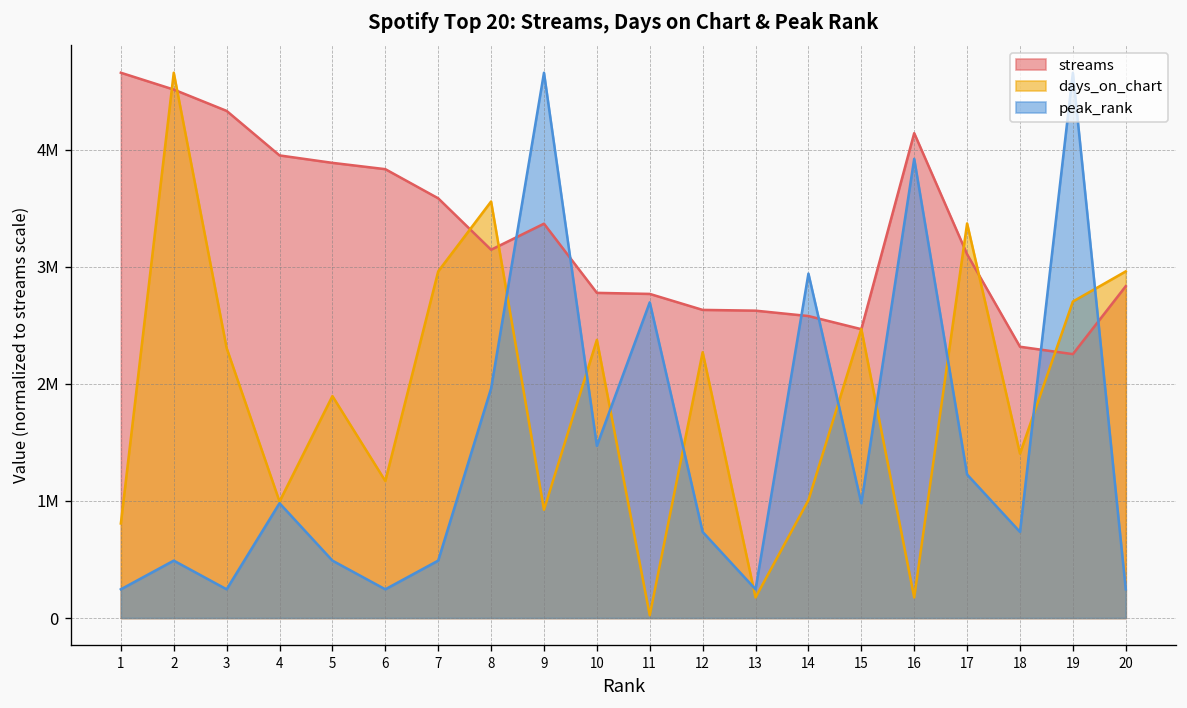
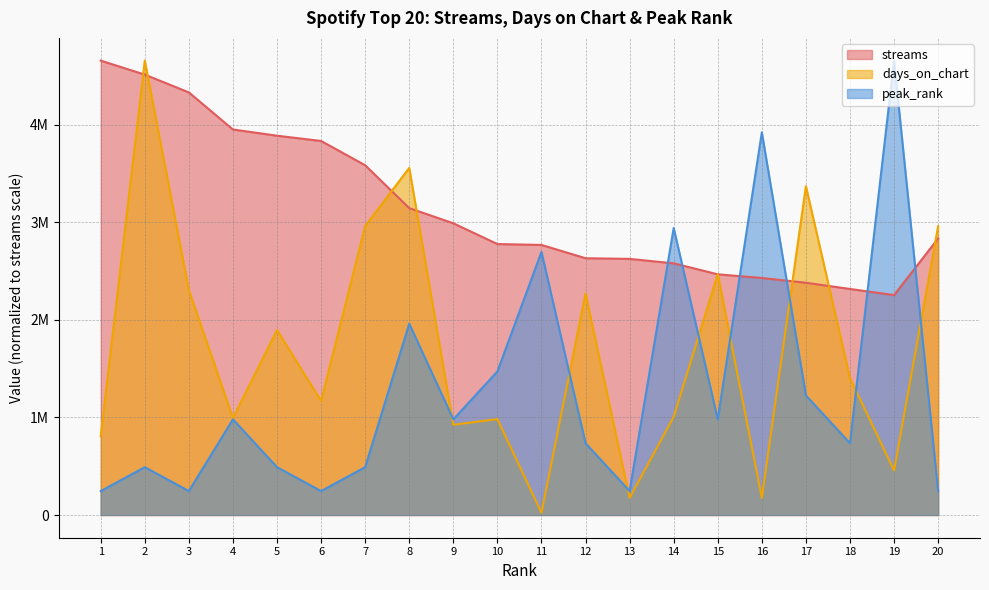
  {
    "streams": {
      "1": 4700000,
      "2": 4500000,
      "3": 4300000,
      "4": 3900000,
      "5": 3900000,
      "6": 3800000,
      "7": 3600000,
      "8": 3100000,
-     "9": 3400000,
+     "9": 3000000,
      "10": 2800000,
      "11": 2800000,
      "12": 2600000,
      "13": 2600000,
      "14": 2600000,
-     "16": 4100000,
-     "17": 3100000,
+     "16": 2400000,
+     "17": 2400000,
      "18": 2300000,
      "19": 2300000,
      "20": 2800000
    },
    "days_on_chart": {
      "1": 800000,
      "2": 4700000,
      "3": 2300000,
      "5": 1900000,
      "6": 1200000,
      "7": 3000000,
      "8": 3600000,
      "9": 900000,
-     "10": 2400000,
+     "10": 1000000,
      "11": 0,
      "12": 2300000,
      "13": 200000,
      "14": 1000000,
      "16": 200000,
      "17": 3400000,
      "18": 1400000,
-     "19": 2700000,
+     "19": 500000,
      "20": 3000000
    },
    "peak_rank": {
      "1": 200000,
      "2": 500000,
      "3": 200000,
      "5": 500000,
      "6": 200000,
      "7": 500000,
      "8": 2000000,
-     "9": 4700000,
+     "9": 1000000,
      "10": 1500000,
      "11": 2700000,
      "12": 700000,
      "13": 200000,
      "14": 2900000,
      "15": 1000000,
      "16": 3900000,
      "17": 1200000,
      "18": 700000,
      "20": 200000
    }
  }
